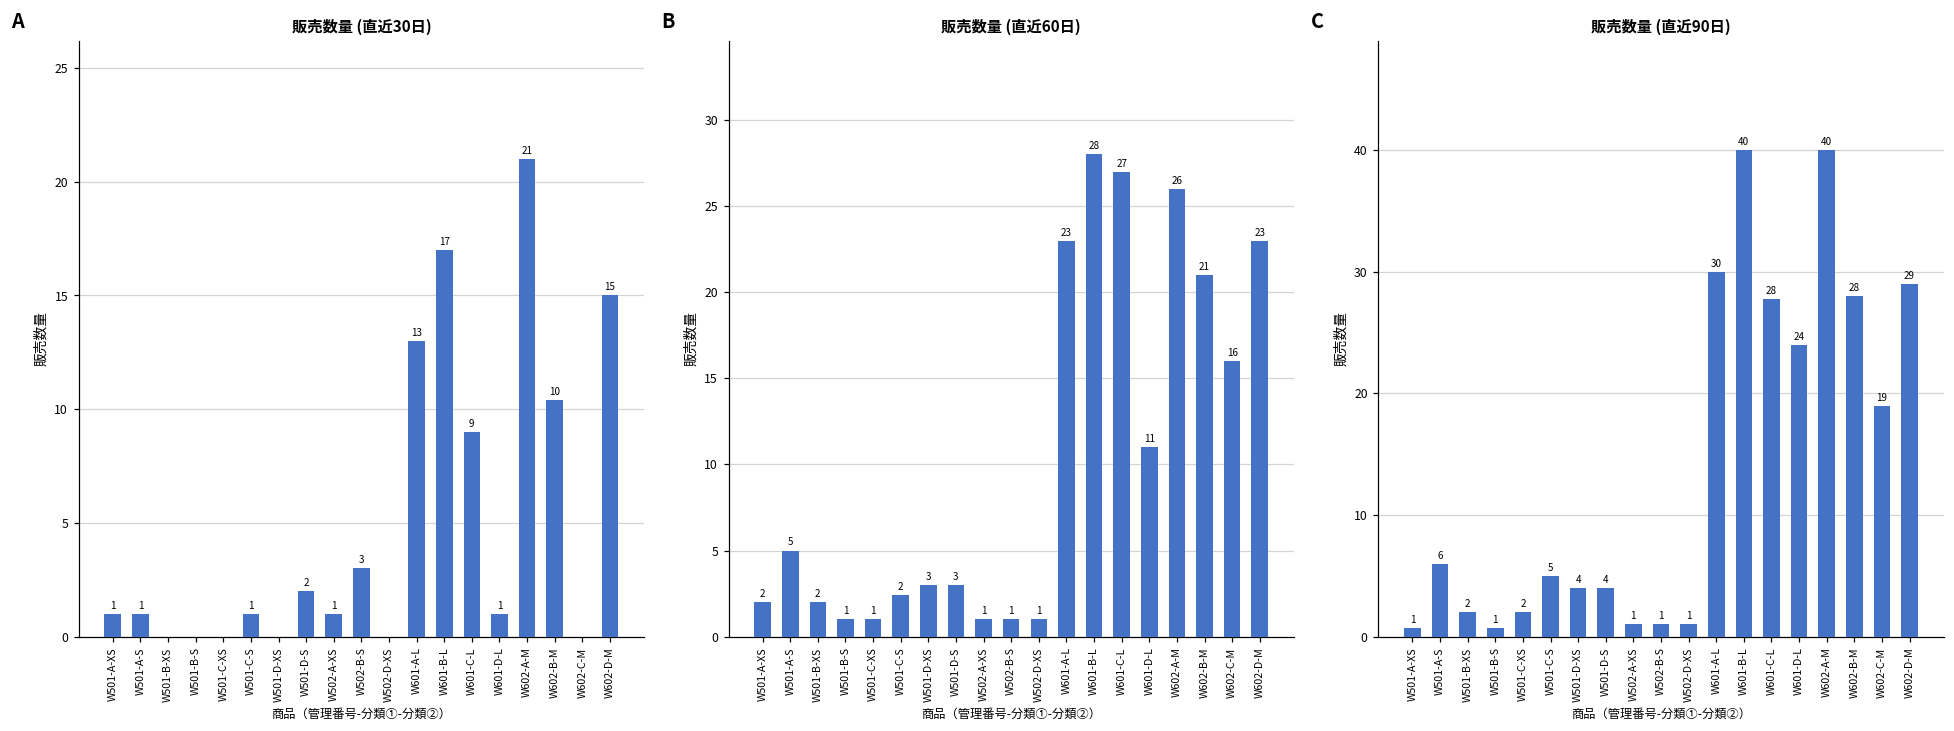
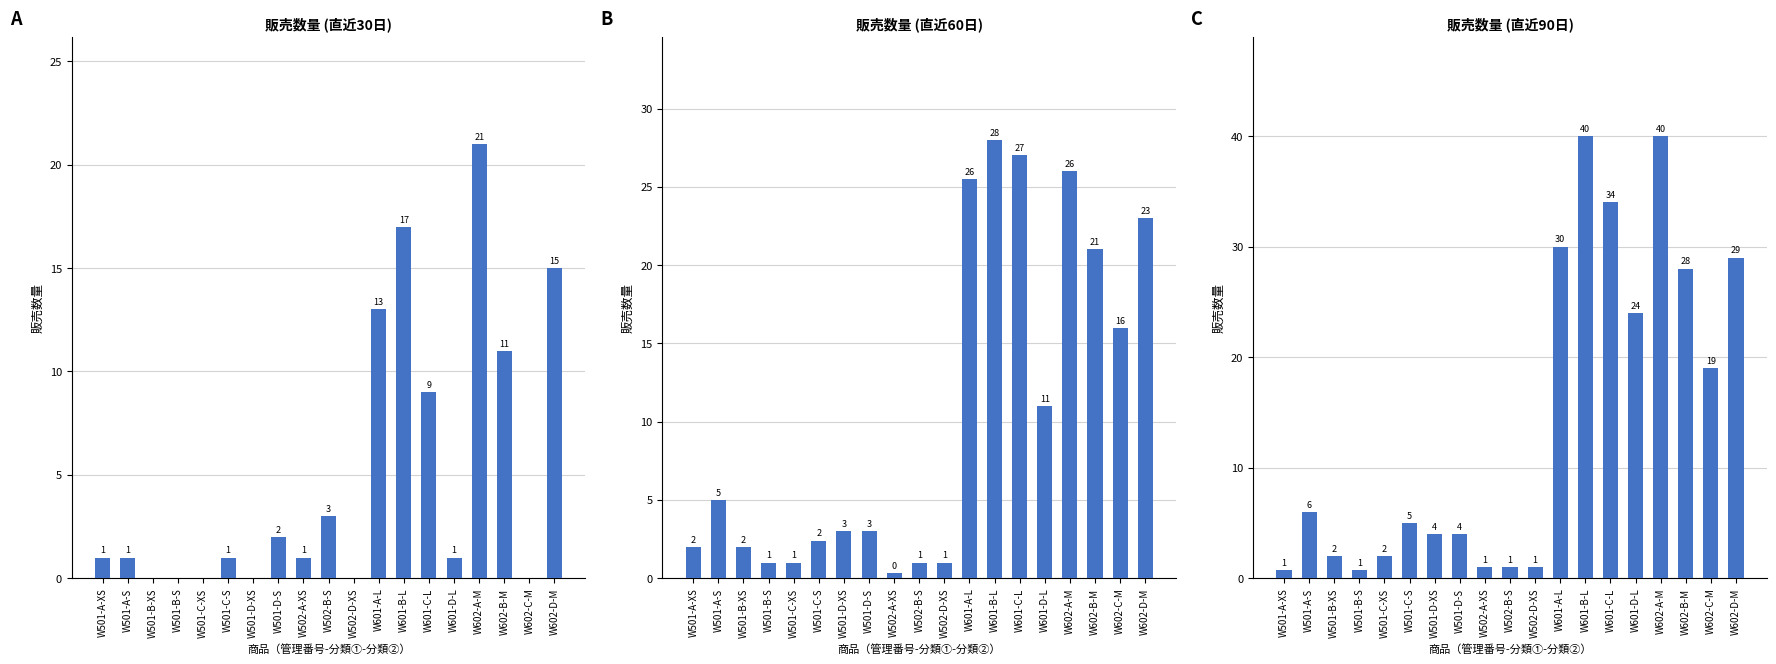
  {
    "販売数量 (直近30日)": {
      "W501-A-XS": 1,
      "W501-A-S": 1,
      "W501-C-S": 1,
      "W501-D-S": 2,
      "W502-A-XS": 1,
      "W502-B-S": 3,
      "W601-A-L": 13,
      "W601-B-L": 17,
      "W601-C-L": 9,
      "W601-D-L": 1,
      "W602-A-M": 21,
-     "W602-B-M": 10,
+     "W602-B-M": 11,
      "W602-D-M": 15
    },
    "販売数量 (直近60日)": {
      "W501-A-XS": 2,
      "W501-A-S": 5,
      "W501-B-XS": 2,
      "W501-B-S": 1,
      "W501-C-XS": 1,
      "W501-C-S": 2,
      "W501-D-XS": 3,
      "W501-D-S": 3,
-     "W502-A-XS": 1,
+     "W502-A-XS": 0,
      "W502-B-S": 1,
      "W502-D-XS": 1,
-     "W601-A-L": 23,
+     "W601-A-L": 26,
      "W601-B-L": 28,
      "W601-C-L": 27,
      "W601-D-L": 11,
      "W602-A-M": 26,
      "W602-B-M": 21,
      "W602-C-M": 16,
      "W602-D-M": 23
    },
    "販売数量 (直近90日)": {
      "W501-A-XS": 1,
      "W501-A-S": 6,
      "W501-B-XS": 2,
      "W501-B-S": 1,
      "W501-C-XS": 2,
      "W501-C-S": 5,
      "W501-D-XS": 4,
      "W501-D-S": 4,
      "W502-A-XS": 1,
      "W502-B-S": 1,
      "W502-D-XS": 1,
      "W601-A-L": 30,
      "W601-B-L": 40,
-     "W601-C-L": 28,
+     "W601-C-L": 34,
      "W601-D-L": 24,
      "W602-A-M": 40,
      "W602-B-M": 28,
      "W602-C-M": 19,
      "W602-D-M": 29
    }
  }
